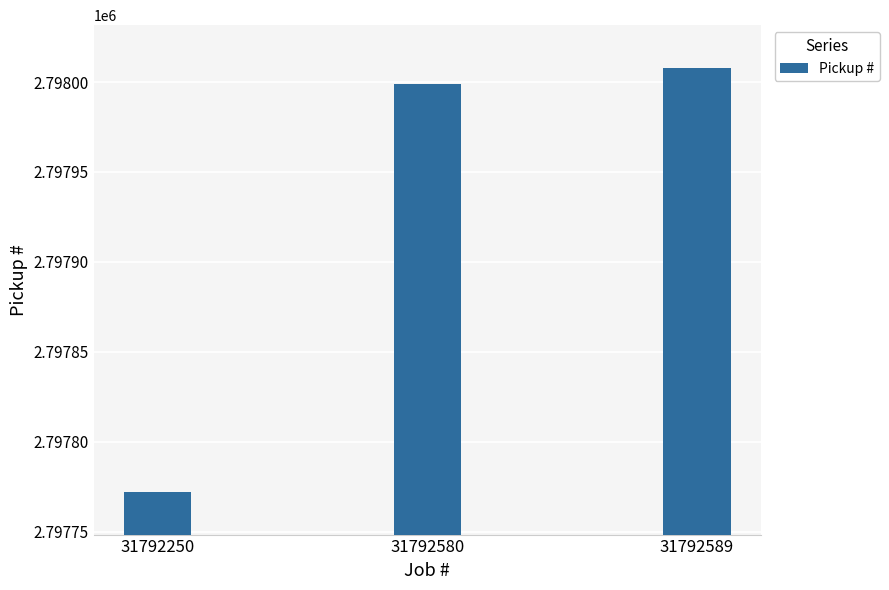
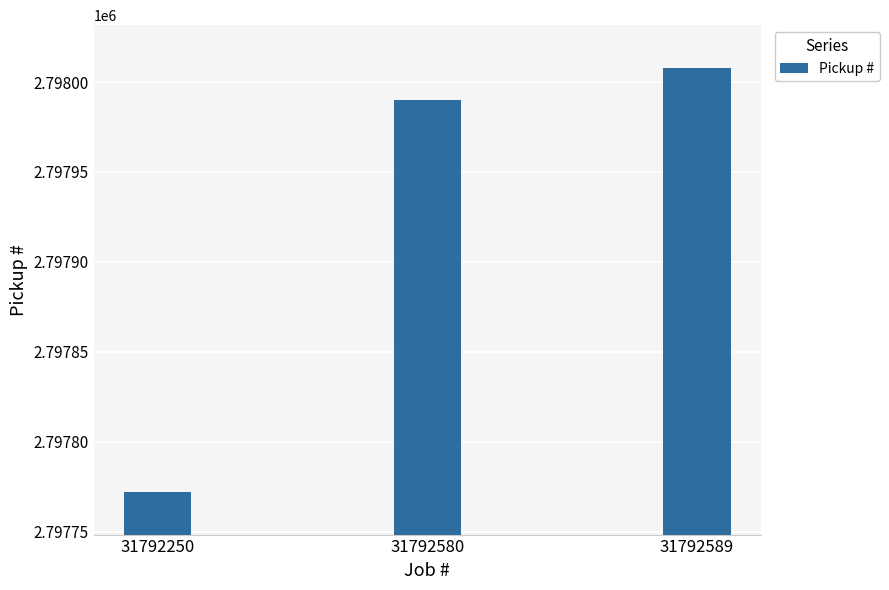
  {
    "31792250": 2797772,
-   "31792580": 2797999,
+   "31792580": 2797990,
    "31792589": 2798008
  }
